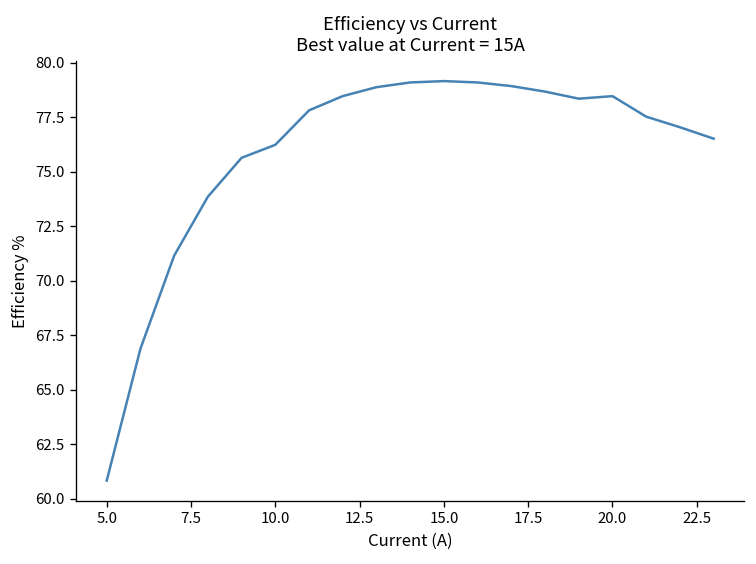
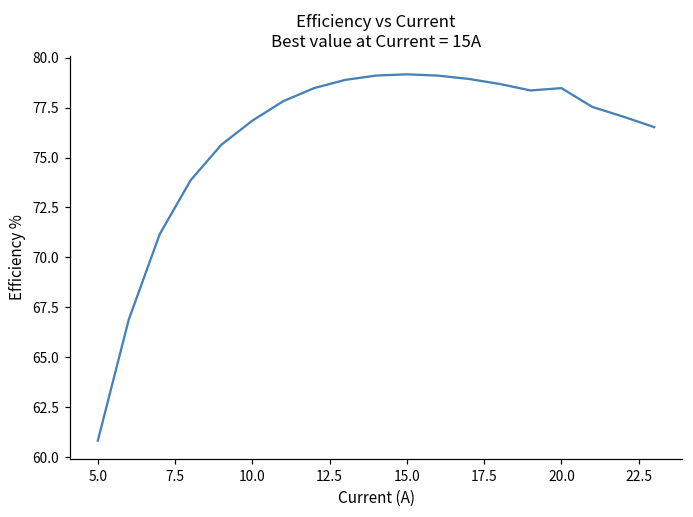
  {
    "5.0": 60.8,
-   "10.0": 76.2,
+   "10.0": 76.8,
    "15.0": 79.2,
    "20.0": 78.5
  }
